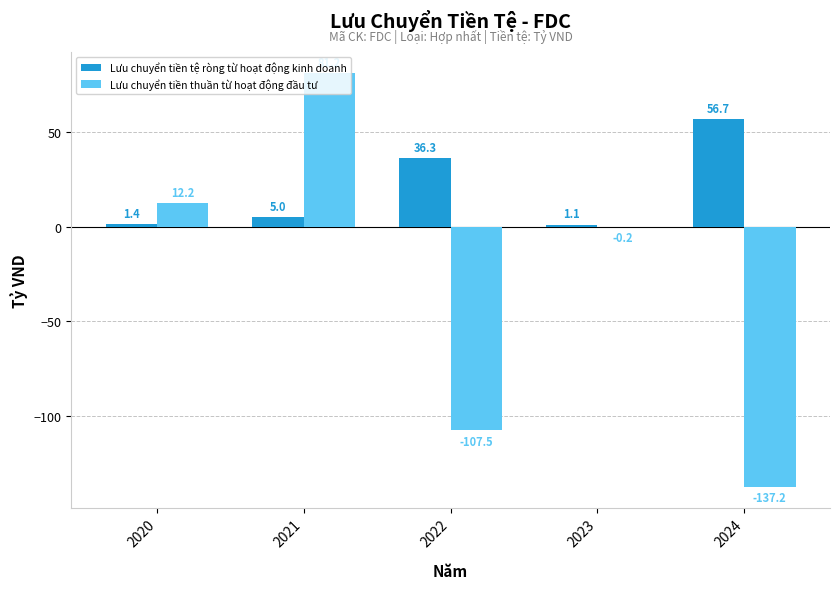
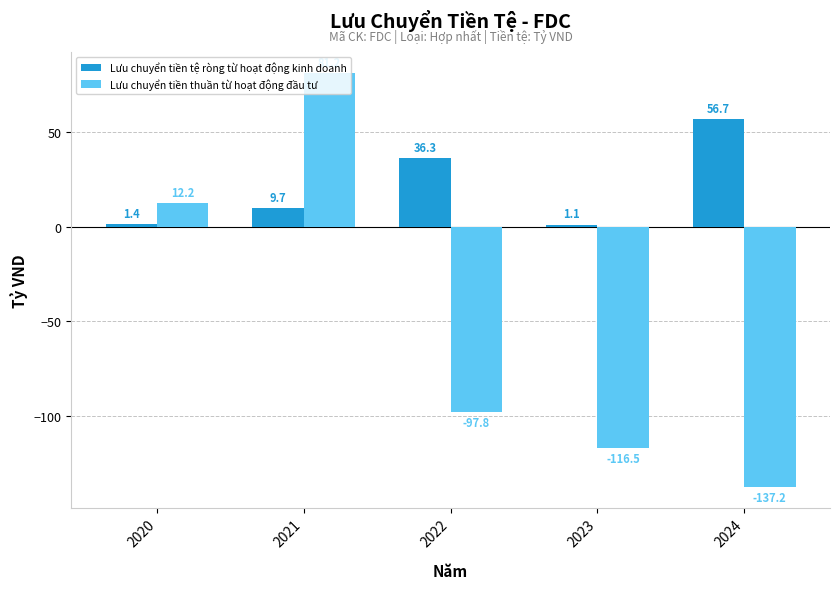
  {
    "Lưu chuyển tiền tệ ròng từ hoạt động kinh doanh": {
      "2020": 1.4,
-     "2021": 5.0,
+     "2021": 9.7,
      "2022": 36.3,
      "2023": 1.1,
      "2024": 56.7
    },
    "Lưu chuyển tiền thuần từ hoạt động đầu tư": {
      "2020": 12.2,
-     "2022": -107.5,
-     "2023": -0.2,
+     "2022": -97.8,
+     "2023": -116.5,
      "2024": -137.2
    }
  }
